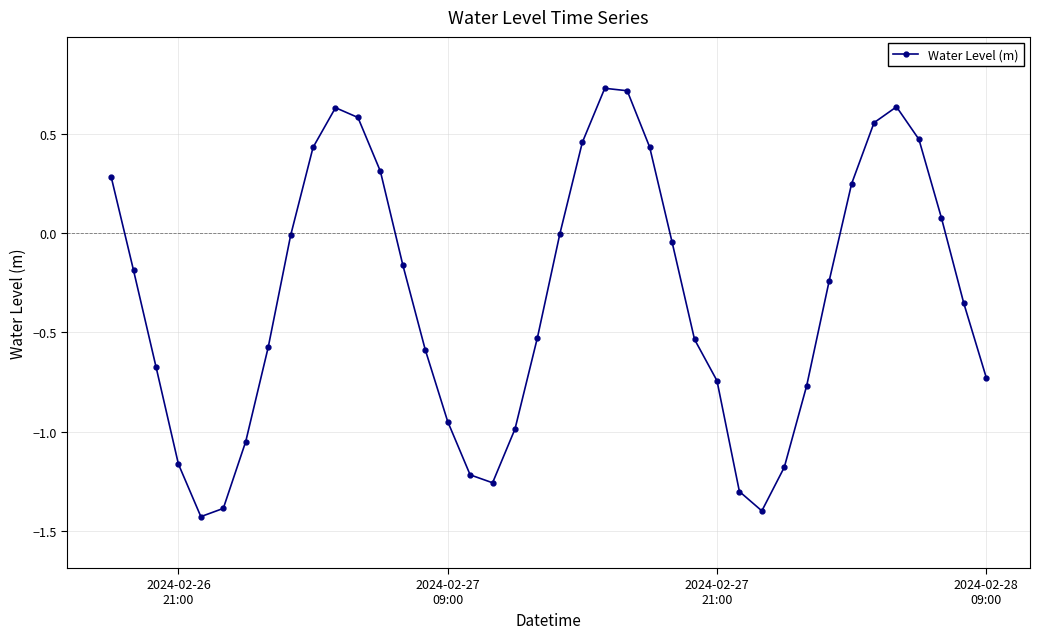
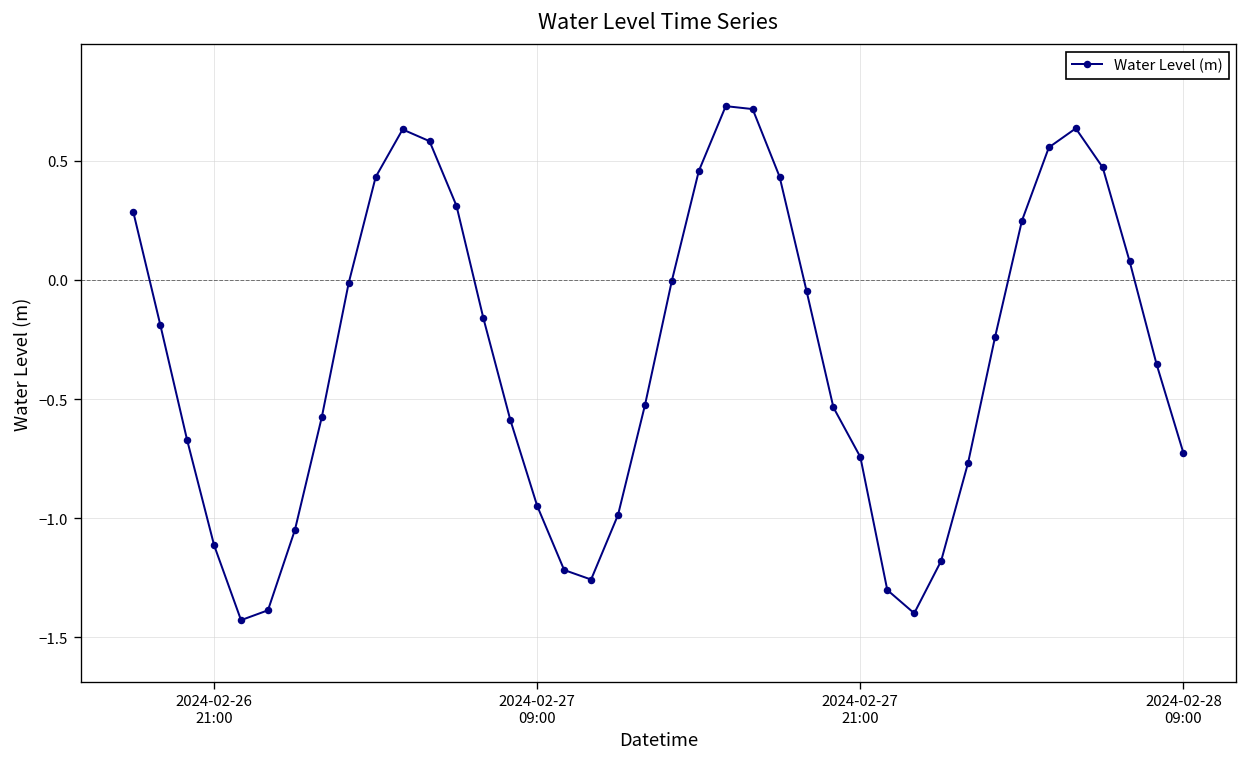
  {
-   "2024-02-26 21:00": -1.16,
+   "2024-02-26 21:00": -1.11,
    "2024-02-27 09:00": -0.95,
    "2024-02-27 21:00": -0.74,
    "2024-02-28 09:00": -0.73
  }
